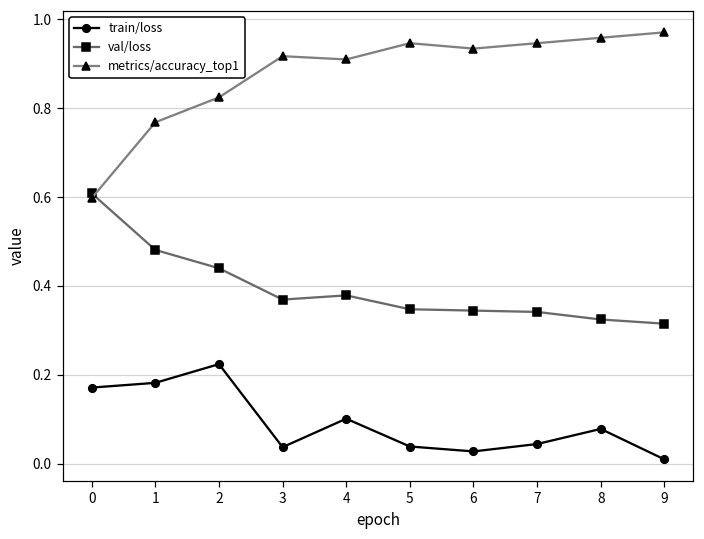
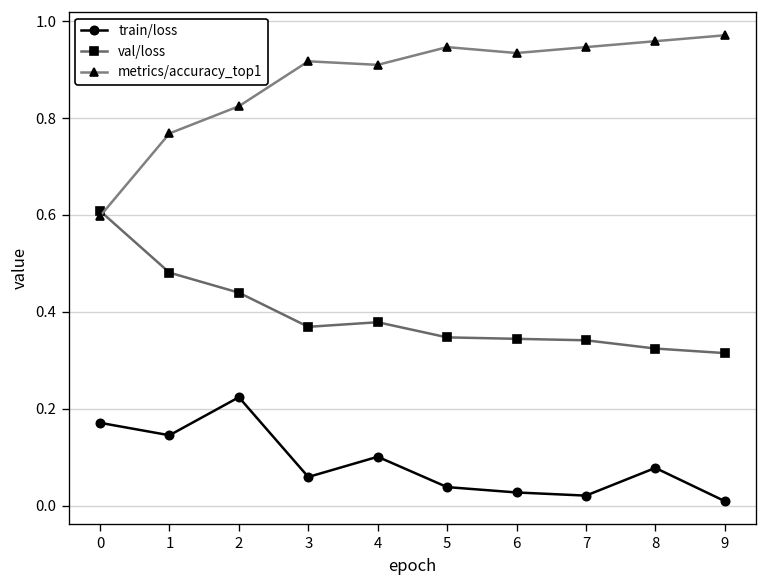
  {
    "train/loss": {
      "0": 0.17,
-     "1": 0.18,
+     "1": 0.15,
      "2": 0.22,
-     "3": 0.04,
+     "3": 0.06,
      "4": 0.10,
      "5": 0.04,
      "6": 0.03,
-     "7": 0.04,
+     "7": 0.02,
      "8": 0.08,
      "9": 0.01
    }
  }
